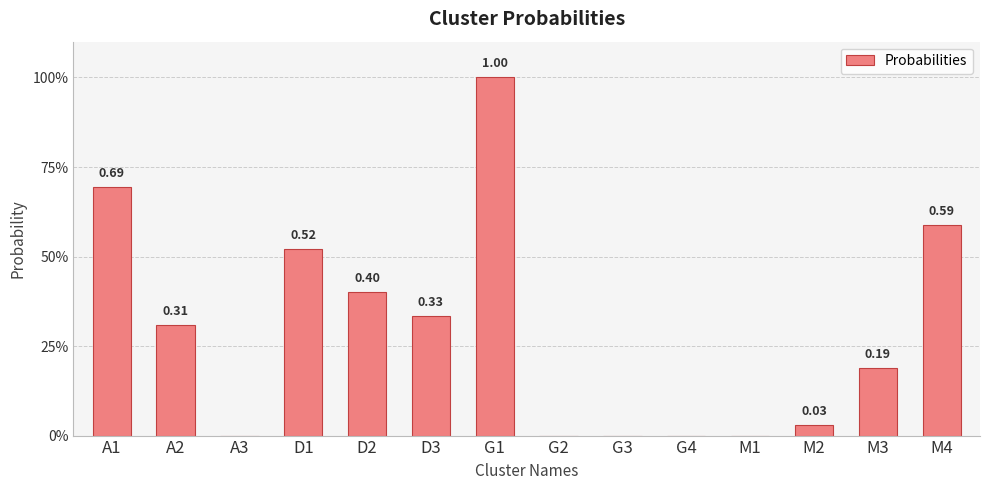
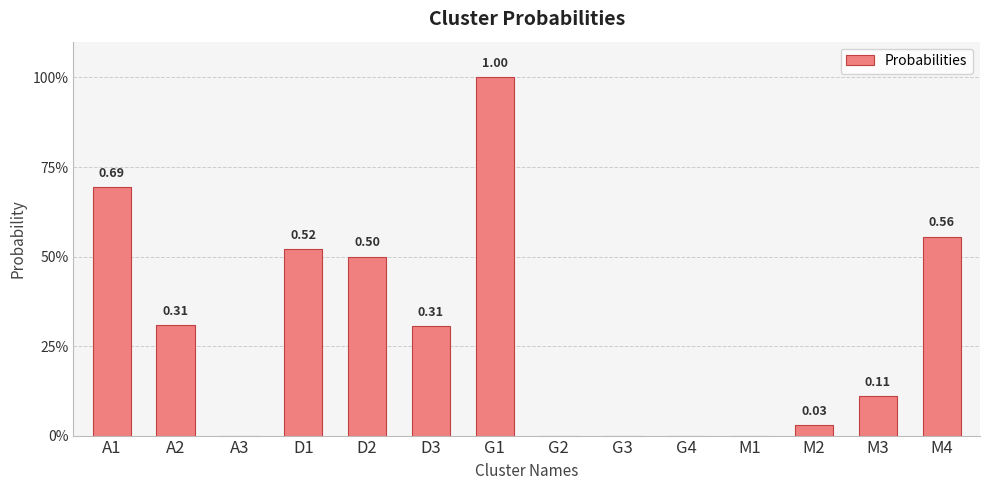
  {
    "A1": 0.69,
    "A2": 0.31,
    "D1": 0.52,
-   "D2": 0.40,
-   "D3": 0.33,
+   "D2": 0.50,
+   "D3": 0.31,
    "G1": 1.00,
    "M2": 0.03,
-   "M3": 0.19,
-   "M4": 0.59
+   "M3": 0.11,
+   "M4": 0.56
  }
